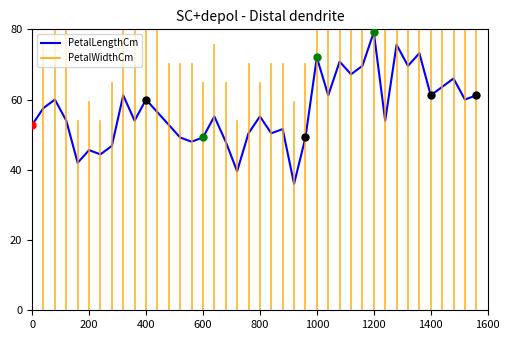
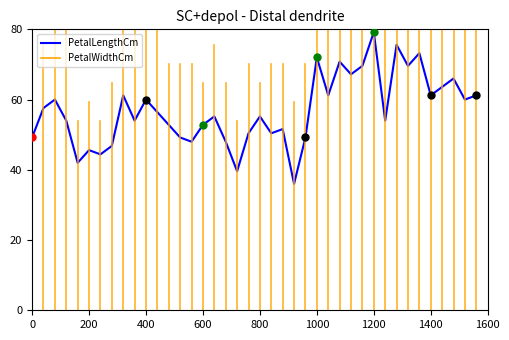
  {
    "PetalLengthCm": {
-     "0": 53,
+     "0": 49,
      "200": 46,
-     "600": 49,
+     "600": 53,
      "800": 55
    }
  }
